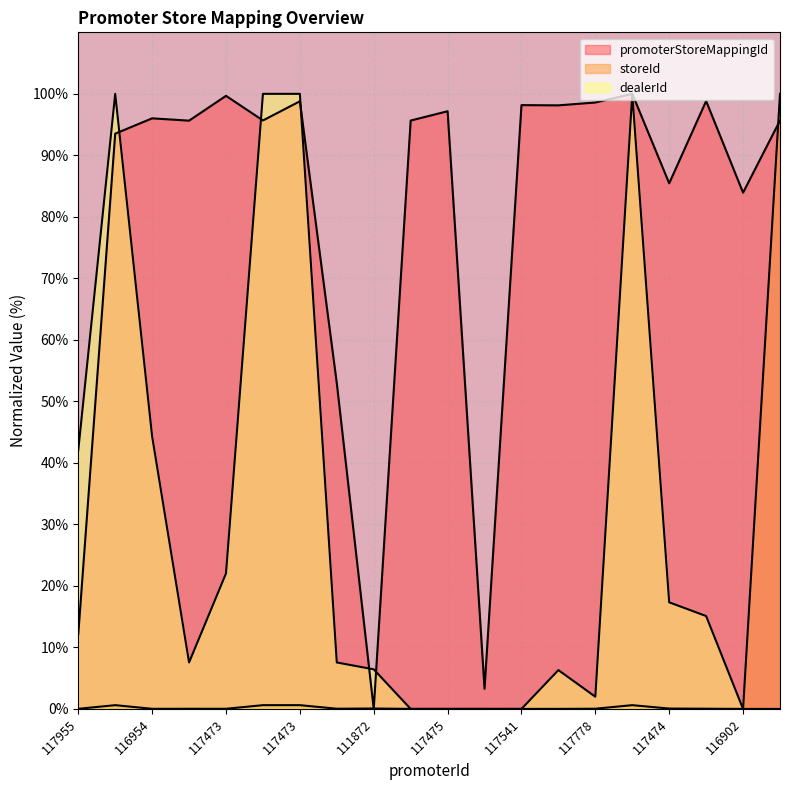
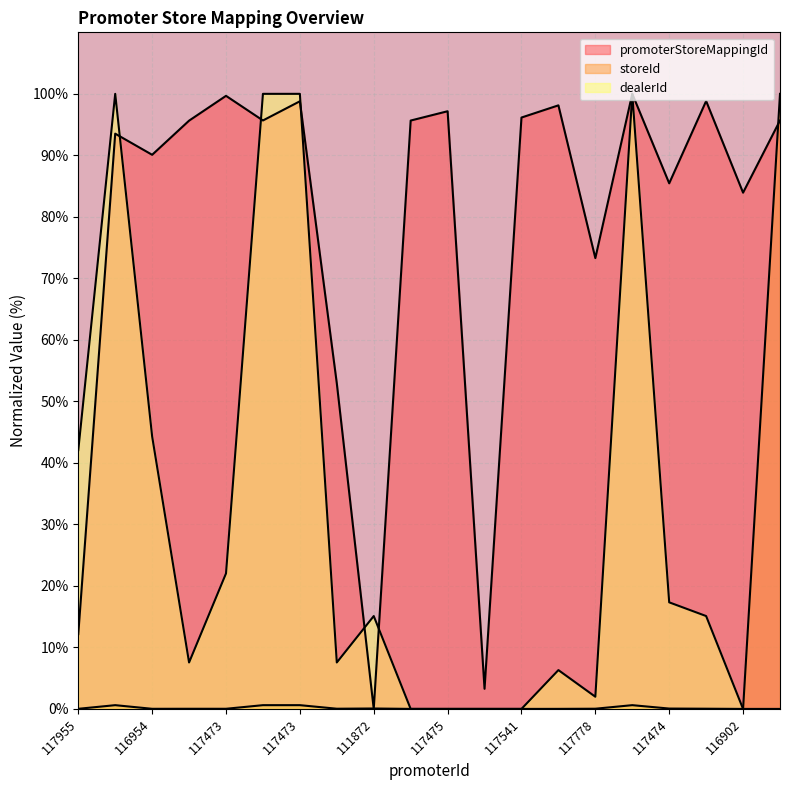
  {
    "promoterStoreMappingId": {
      "117955": "12%",
-     "116954": "96%",
+     "116954": "90%",
      "117475": "97%",
-     "117541": "98%",
-     "117778": "99%",
+     "117541": "96%",
+     "117778": "73%",
      "117474": "85%",
      "116902": "84%"
    },
    "storeId": {
      "117955": "0%",
      "116954": "0%",
      "117778": "0%",
      "117474": "0%"
    },
    "dealerId": {
      "117955": "42%",
      "116954": "44%",
-     "111872": "6%",
+     "111872": "15%",
      "117778": "2%",
      "117474": "17%"
    }
  }
